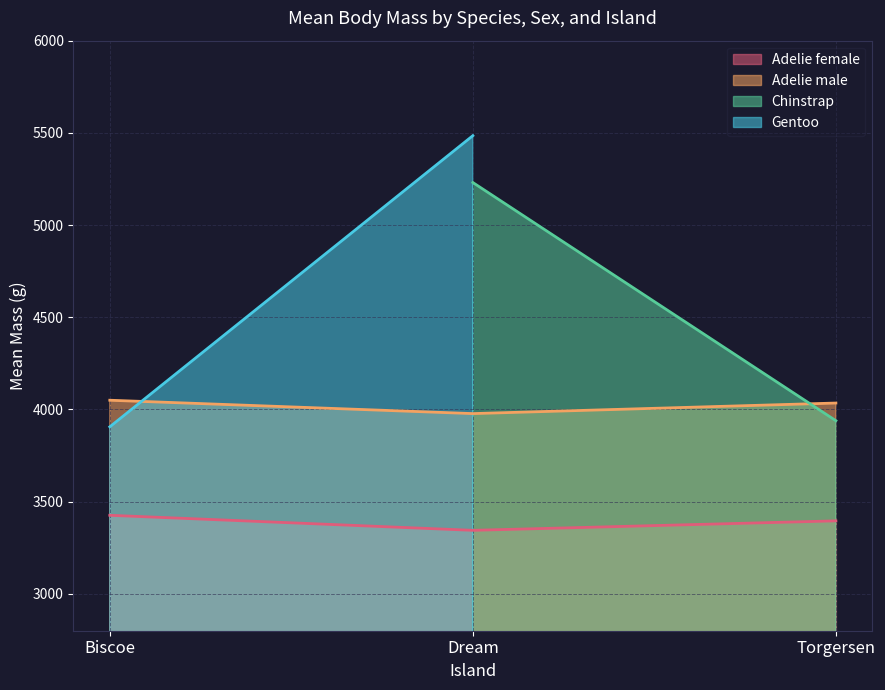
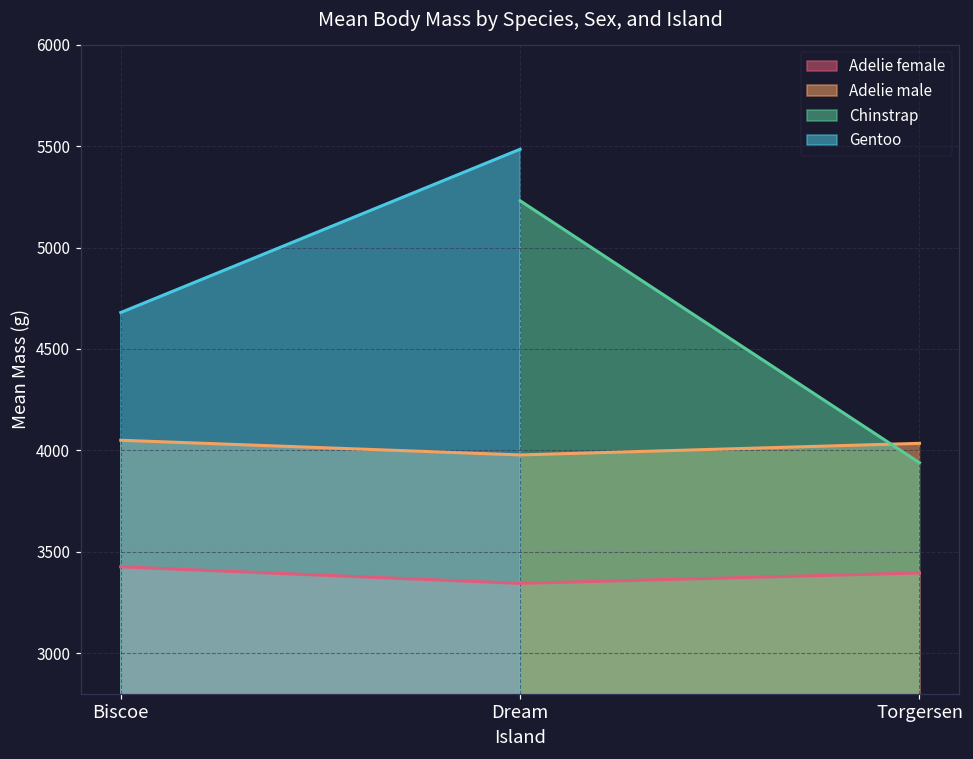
  {
    "Adelie female": {
      "Biscoe": 3430,
      "Dream": 3340,
      "Torgersen": 3400
    },
    "Adelie male": {
      "Biscoe": 4050,
      "Dream": 3980,
      "Torgersen": 4030
    },
    "Chinstrap": {
      "Dream": 5230,
      "Torgersen": 3940
    },
    "Gentoo": {
-     "Biscoe": 3910,
+     "Biscoe": 4680,
      "Dream": 5480
    }
  }
